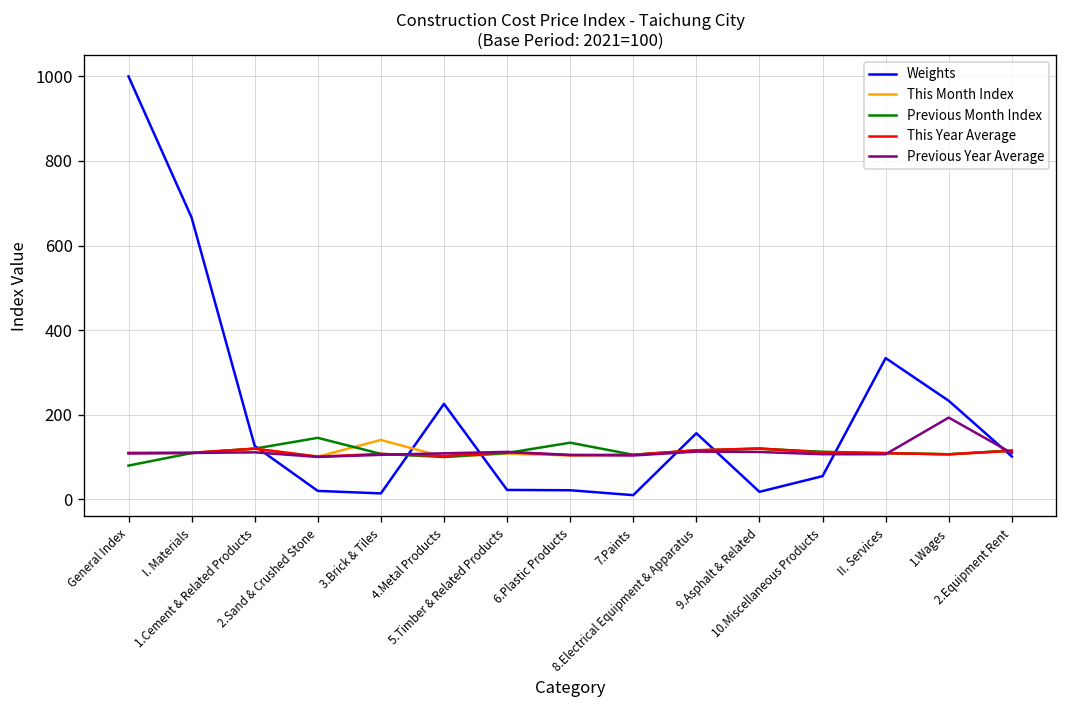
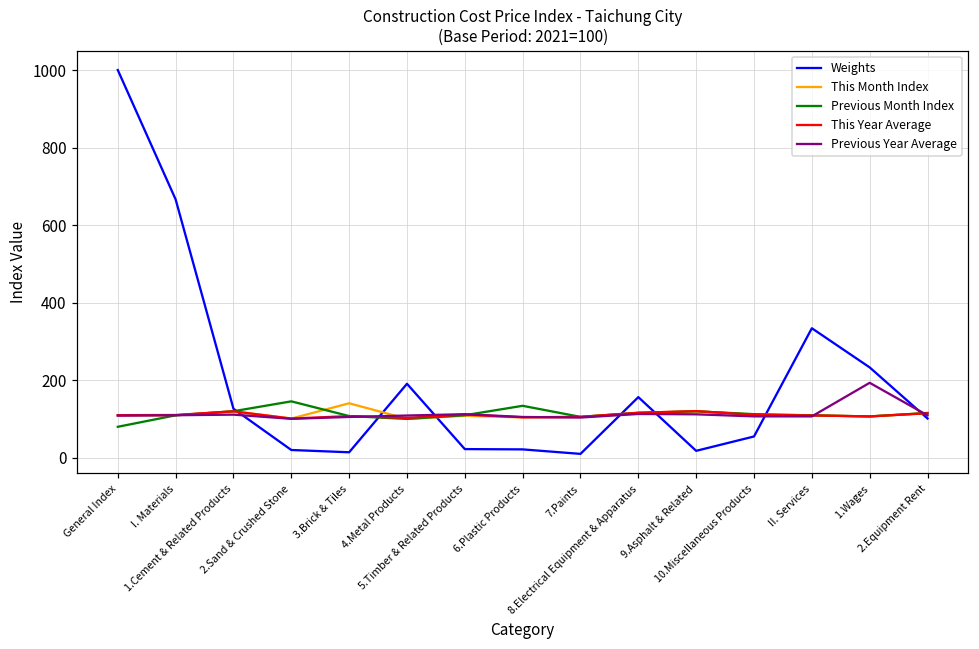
  {
    "Weights": {
      "General Index": 1000,
      "I. Materials": 670,
      "2.Sand & Crushed Stone": 20,
      "3.Brick & Tiles": 10,
-     "4.Metal Products": 230,
+     "4.Metal Products": 190,
      "5.Timber & Related Products": 20,
      "6.Plastic Products": 20,
      "7.Paints": 10,
      "8.Electrical Equipment & Apparatus": 160,
      "9.Asphalt & Related": 20,
      "10.Miscellaneous Products": 50,
      "II. Services": 330,
      "1.Wages": 230,
      "2.Equipment Rent": 100
    },
    "This Month Index": {
      "3.Brick & Tiles": 140
    },
    "Previous Month Index": {
      "General Index": 80,
      "2.Sand & Crushed Stone": 150,
      "6.Plastic Products": 130
    },
    "Previous Year Average": {
      "1.Cement & Related Products": 110,
      "9.Asphalt & Related": 110,
      "1.Wages": 190
    }
  }
